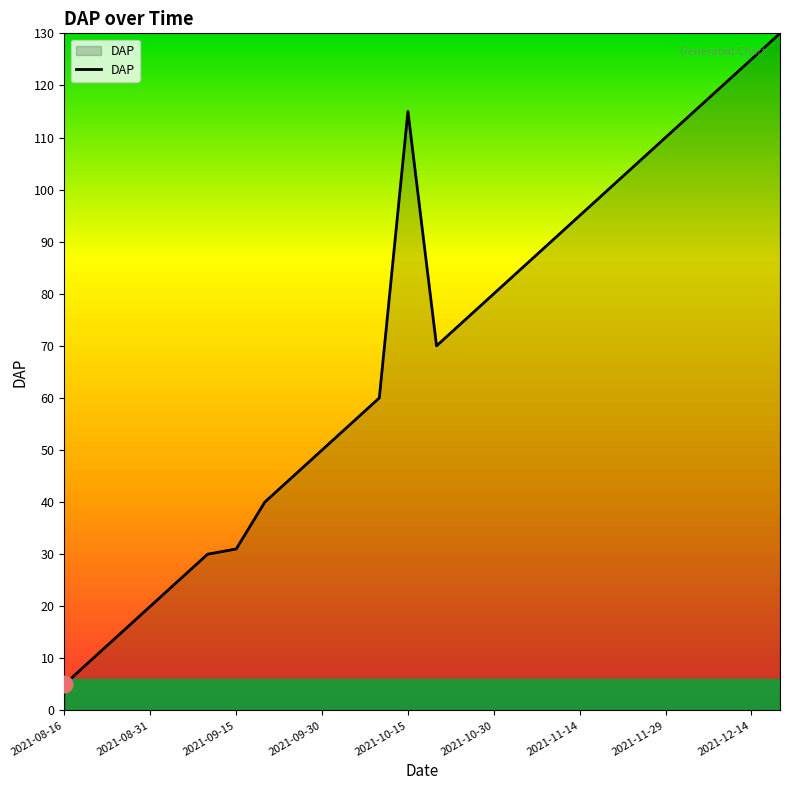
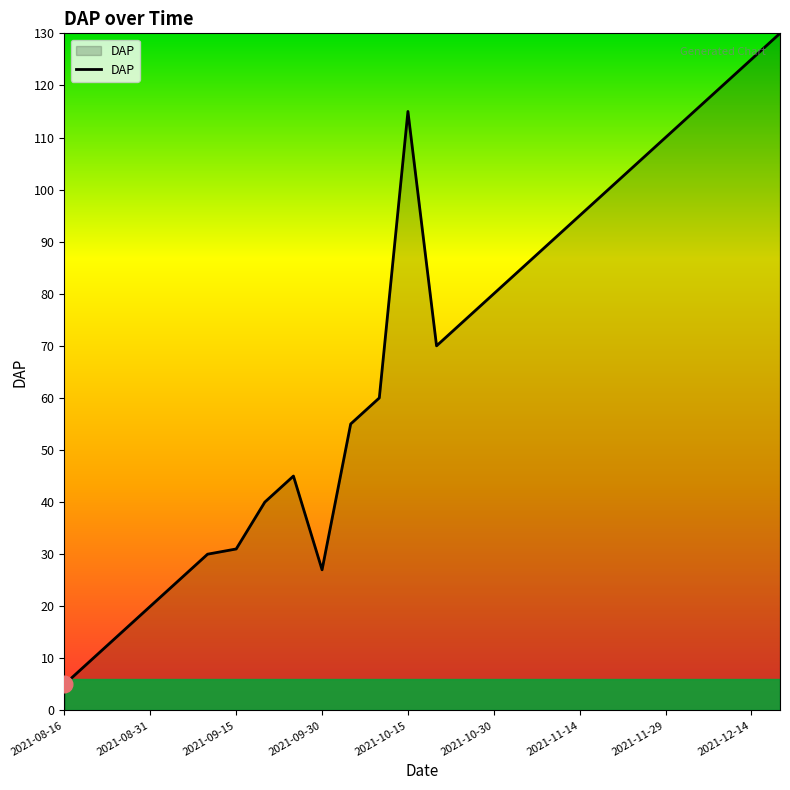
  {
    "DAP": {
      "2021-08-31": 20,
      "2021-09-15": 31,
-     "2021-09-30": 50,
+     "2021-09-30": 27,
      "2021-10-15": 115,
      "2021-10-30": 80,
      "2021-11-14": 95,
      "2021-11-29": 110,
      "2021-12-14": 125
    }
  }
